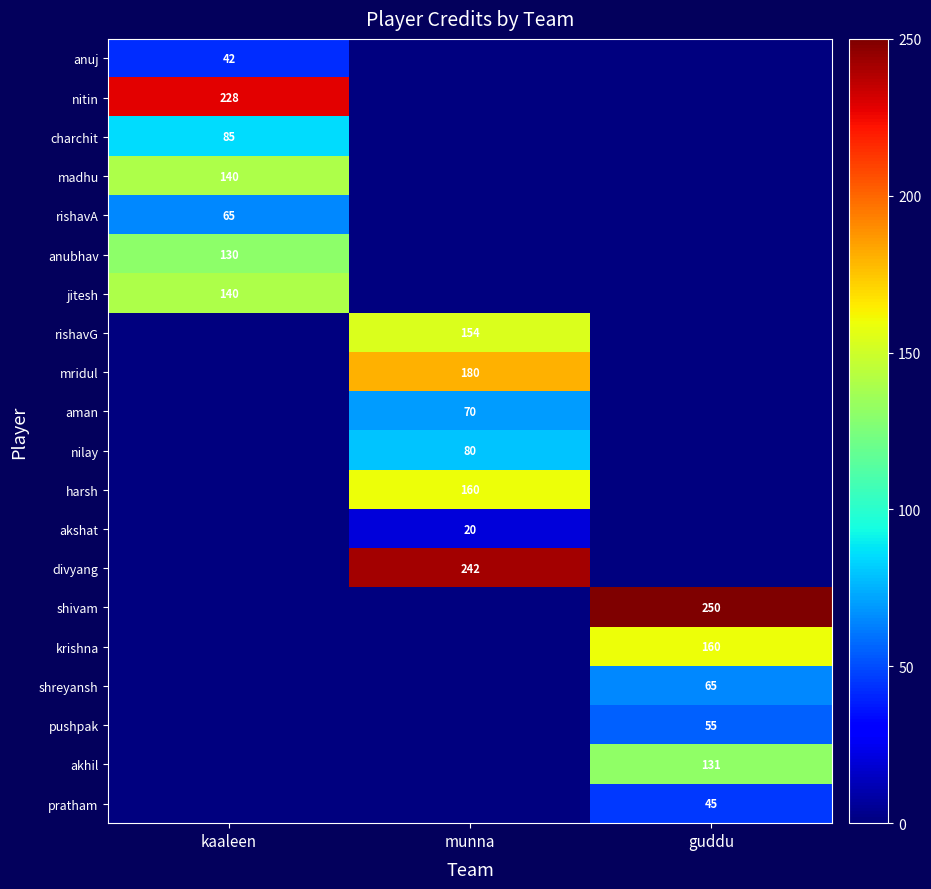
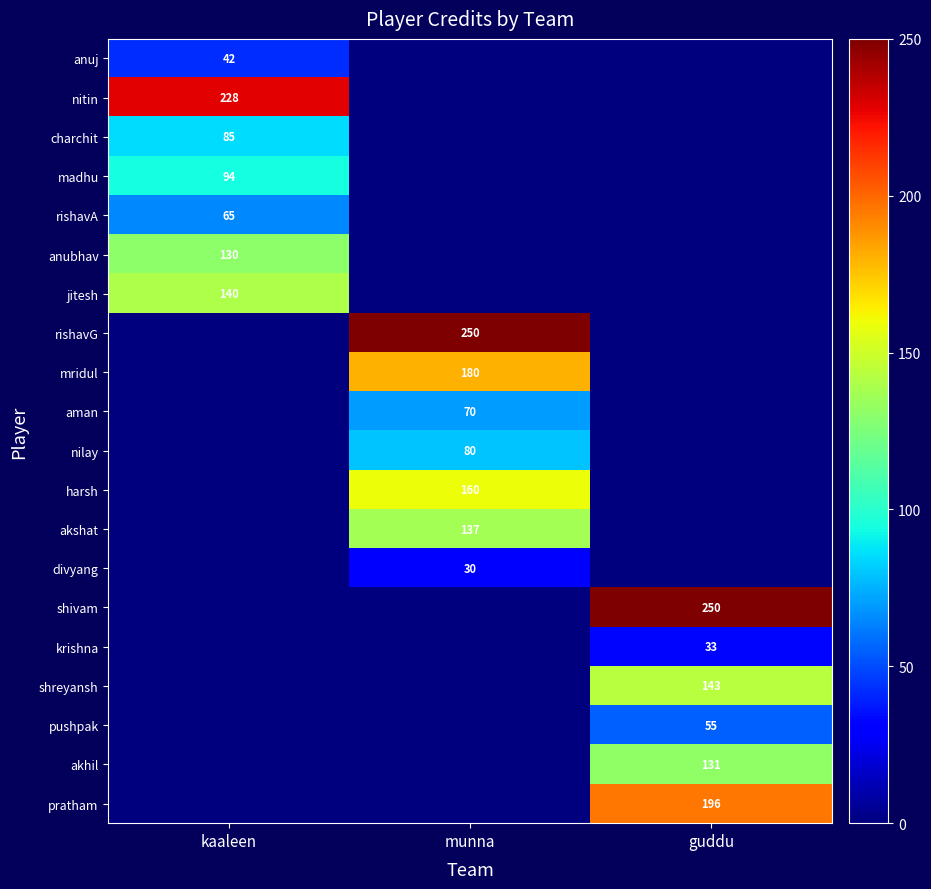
  {
    "anuj": {
      "kaaleen": 42
    },
    "nitin": {
      "kaaleen": 228
    },
    "charchit": {
      "kaaleen": 85
    },
    "madhu": {
-     "kaaleen": 140
+     "kaaleen": 94
    },
    "rishavA": {
      "kaaleen": 65
    },
    "anubhav": {
      "kaaleen": 130
    },
    "jitesh": {
      "kaaleen": 140
    },
    "rishavG": {
-     "munna": 154
+     "munna": 250
    },
    "mridul": {
      "munna": 180
    },
    "aman": {
      "munna": 70
    },
    "nilay": {
      "munna": 80
    },
    "harsh": {
      "munna": 160
    },
    "akshat": {
-     "munna": 20
+     "munna": 137
    },
    "divyang": {
-     "munna": 242
+     "munna": 30
    },
    "shivam": {
      "guddu": 250
    },
    "krishna": {
-     "guddu": 160
+     "guddu": 33
    },
    "shreyansh": {
-     "guddu": 65
+     "guddu": 143
    },
    "pushpak": {
      "guddu": 55
    },
    "akhil": {
      "guddu": 131
    },
    "pratham": {
-     "guddu": 45
+     "guddu": 196
    }
  }
